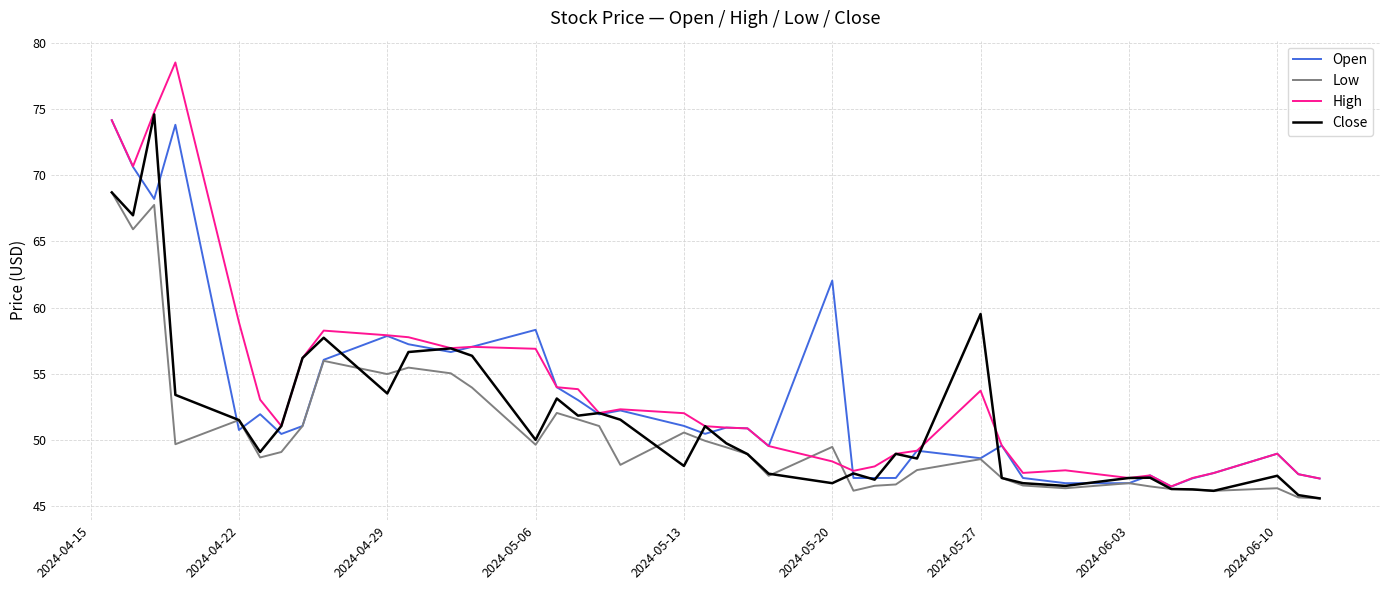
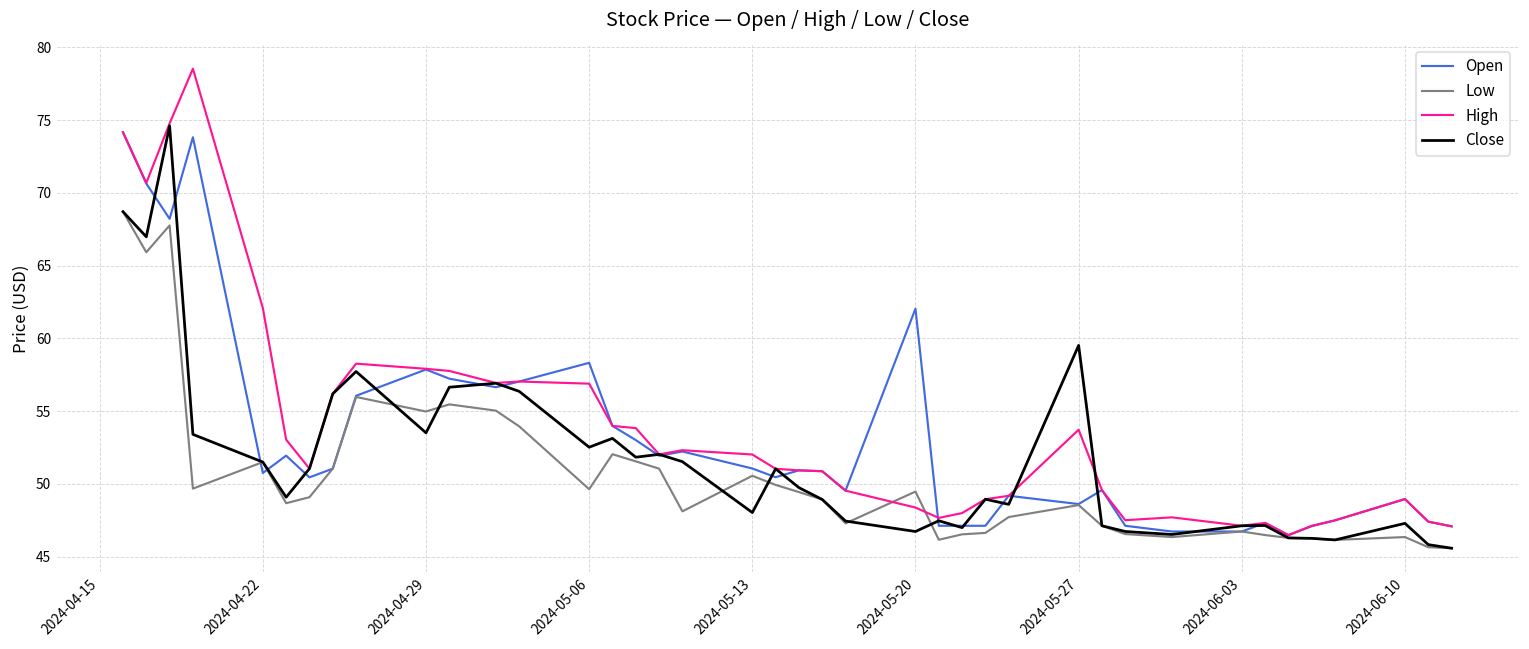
  {
    "Open": {
      "2024-04-22": 50.7,
      "2024-05-06": 58.3,
      "2024-05-13": 51.1,
      "2024-05-20": 62.0
    },
    "Low": {
      "2024-04-29": 55.0,
      "2024-05-06": 49.6,
      "2024-05-13": 50.6,
      "2024-05-20": 49.5,
      "2024-06-10": 46.3
    },
    "High": {
-     "2024-04-22": 58.9,
+     "2024-04-22": 62.1,
      "2024-05-06": 56.9,
      "2024-05-13": 52.0,
      "2024-05-20": 48.4,
      "2024-05-27": 53.7
    },
    "Close": {
      "2024-04-29": 53.5,
-     "2024-05-06": 50.0,
+     "2024-05-06": 52.5,
      "2024-05-13": 48.0,
      "2024-05-20": 46.7,
      "2024-05-27": 59.5,
      "2024-06-10": 47.3
    }
  }
